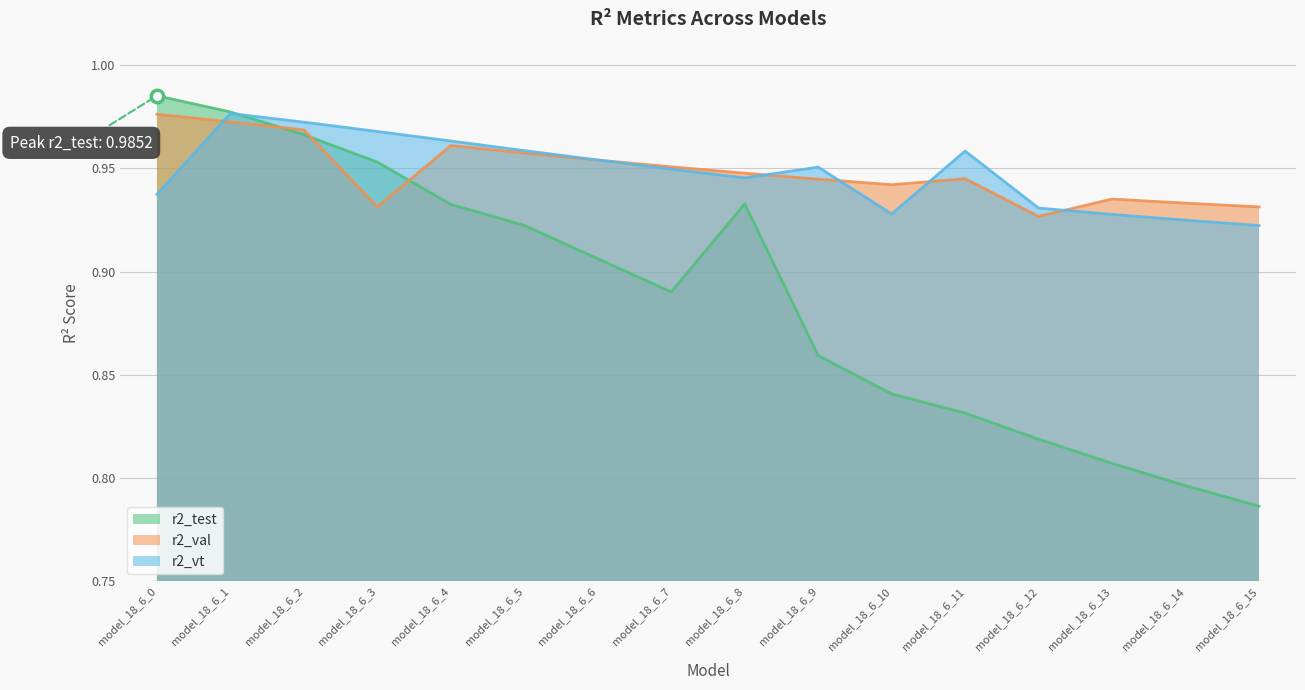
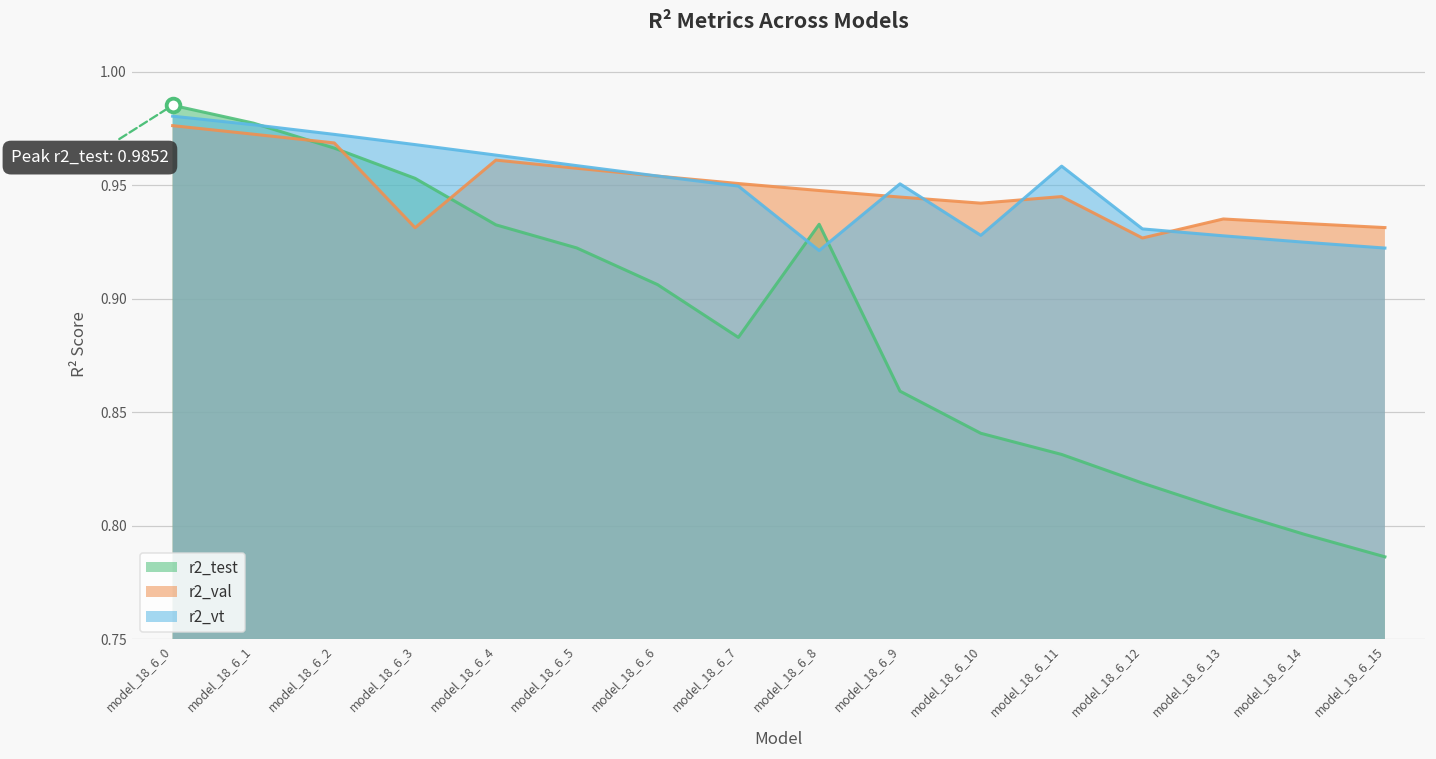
  {
    "r2_test": {
      "model_18_6_2": 0.966,
      "model_18_6_3": 0.953,
      "model_18_6_4": 0.933,
      "model_18_6_5": 0.922,
      "model_18_6_6": 0.906,
-     "model_18_6_7": 0.890,
+     "model_18_6_7": 0.883,
      "model_18_6_8": 0.933,
      "model_18_6_9": 0.859,
      "model_18_6_10": 0.841,
      "model_18_6_11": 0.831,
      "model_18_6_12": 0.819,
      "model_18_6_13": 0.807,
      "model_18_6_14": 0.796,
      "model_18_6_15": 0.786
    },
    "r2_val": {
      "model_18_6_0": 0.976,
      "model_18_6_1": 0.972,
      "model_18_6_2": 0.969,
      "model_18_6_3": 0.931,
      "model_18_6_4": 0.961,
      "model_18_6_8": 0.948,
      "model_18_6_9": 0.945,
      "model_18_6_10": 0.942,
      "model_18_6_11": 0.945,
      "model_18_6_12": 0.927,
      "model_18_6_13": 0.935,
      "model_18_6_14": 0.933,
      "model_18_6_15": 0.931
    },
    "r2_vt": {
-     "model_18_6_0": 0.937,
+     "model_18_6_0": 0.980,
      "model_18_6_2": 0.972,
      "model_18_6_3": 0.968,
      "model_18_6_4": 0.963,
-     "model_18_6_8": 0.945,
+     "model_18_6_8": 0.921,
      "model_18_6_9": 0.951,
      "model_18_6_10": 0.928,
      "model_18_6_11": 0.958,
      "model_18_6_12": 0.931,
      "model_18_6_13": 0.928,
      "model_18_6_14": 0.925,
      "model_18_6_15": 0.922
    }
  }
